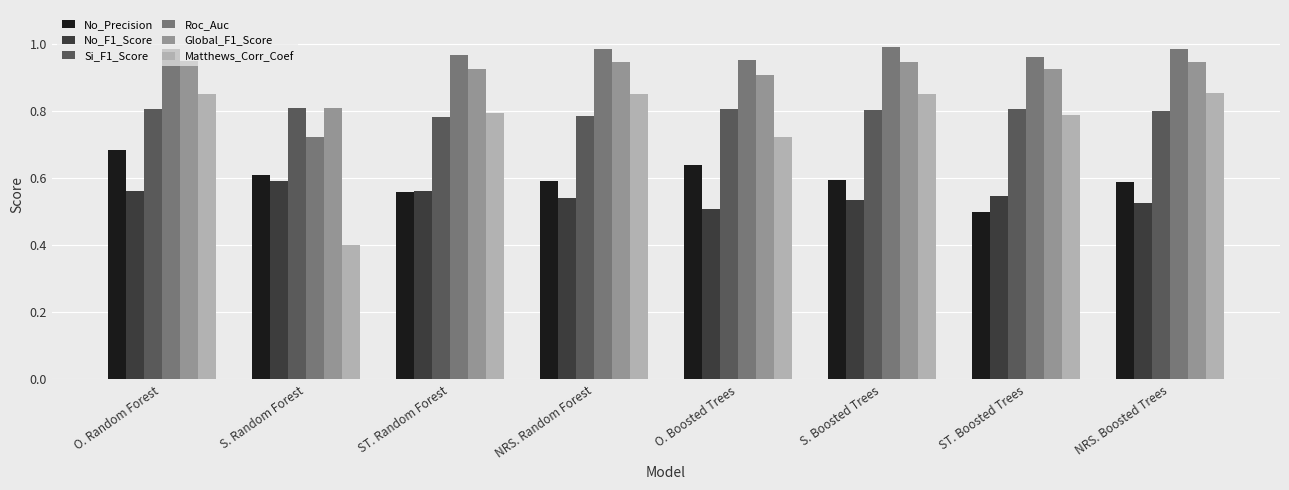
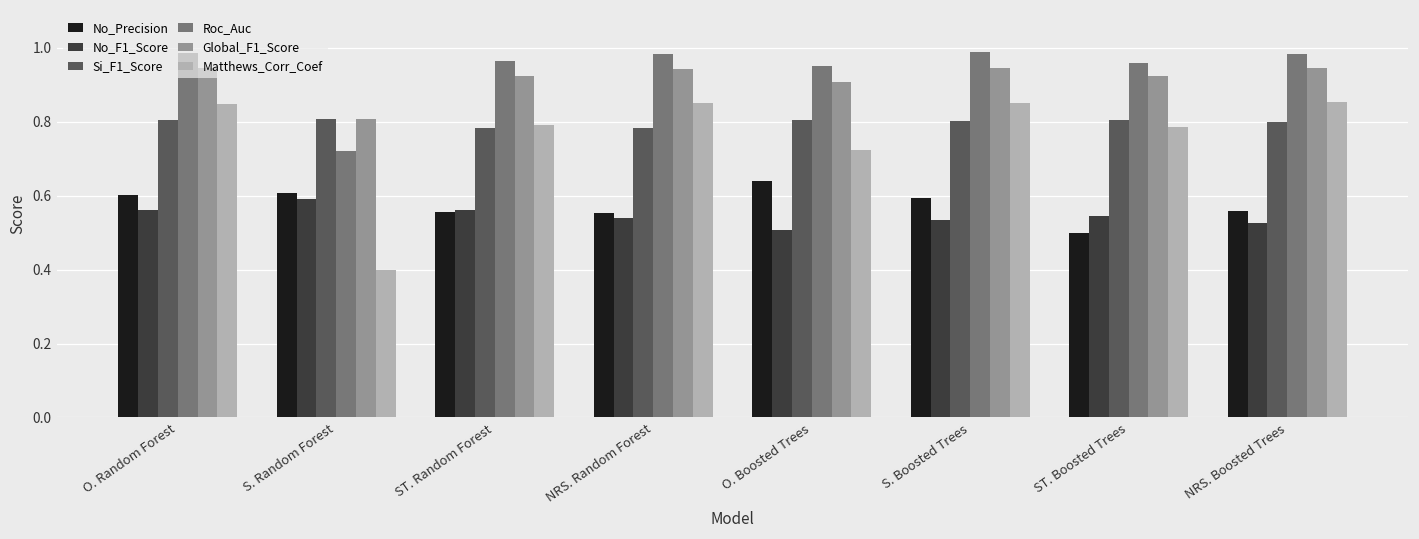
  {
    "No_Precision": {
-     "O. Random Forest": 0.68,
+     "O. Random Forest": 0.60,
      "S. Random Forest": 0.61,
      "ST. Random Forest": 0.56,
-     "NRS. Random Forest": 0.59,
+     "NRS. Random Forest": 0.55,
      "O. Boosted Trees": 0.64,
      "S. Boosted Trees": 0.59,
      "ST. Boosted Trees": 0.50,
-     "NRS. Boosted Trees": 0.59
+     "NRS. Boosted Trees": 0.56
    }
  }
